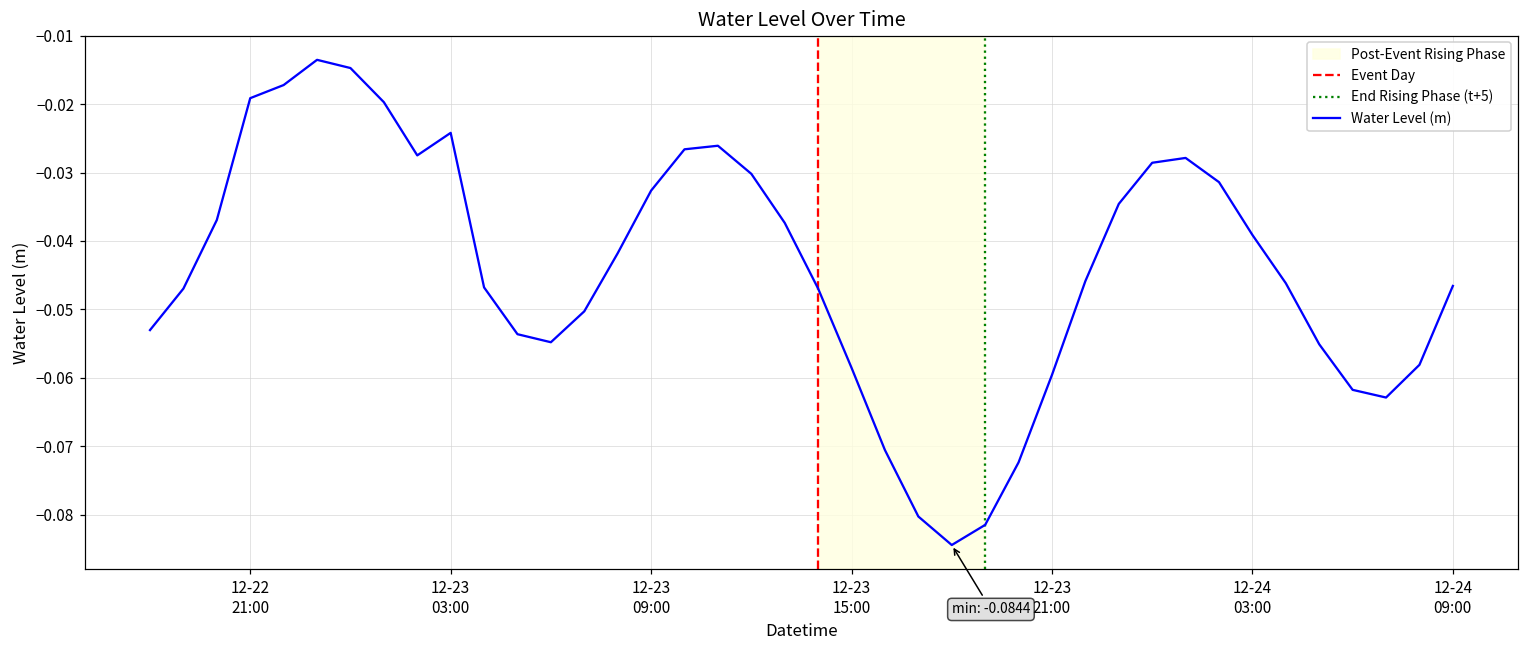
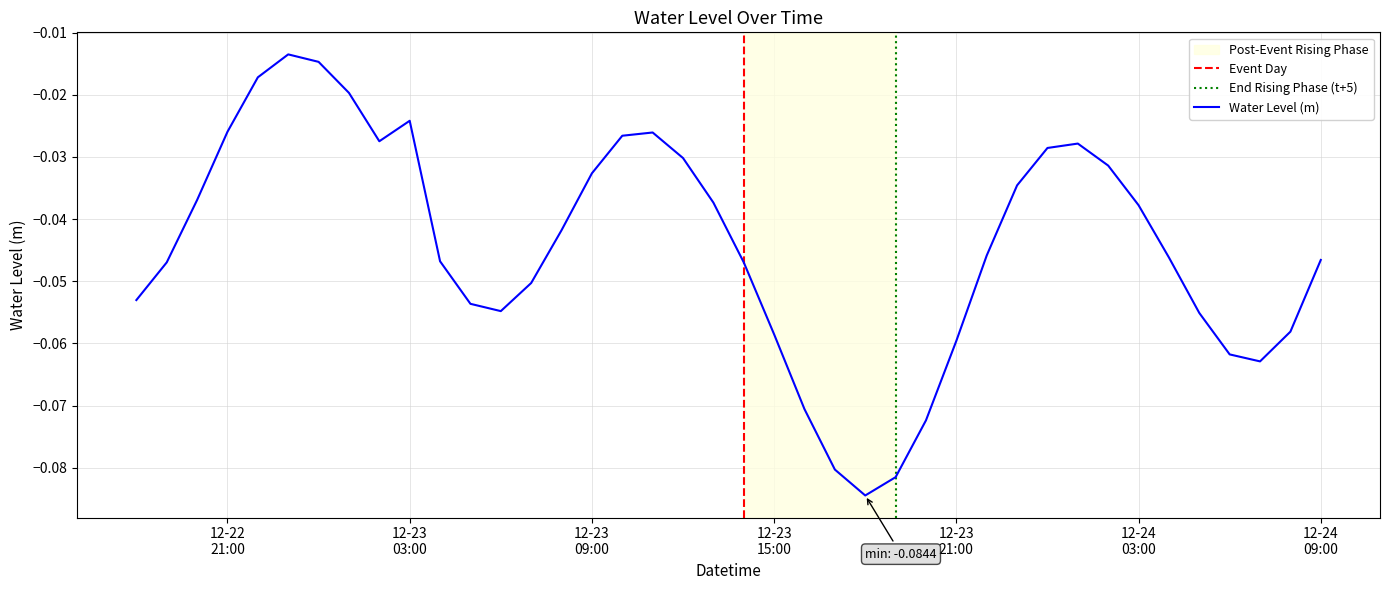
  {
-   "12-22 21:00": -0.019,
+   "12-22 21:00": -0.026,
    "12-23 03:00": -0.024,
    "12-23 09:00": -0.033,
    "12-23 15:00": -0.059,
    "12-23 21:00": -0.060,
-   "12-24 03:00": -0.039,
+   "12-24 03:00": -0.038,
    "12-24 09:00": -0.047
  }
